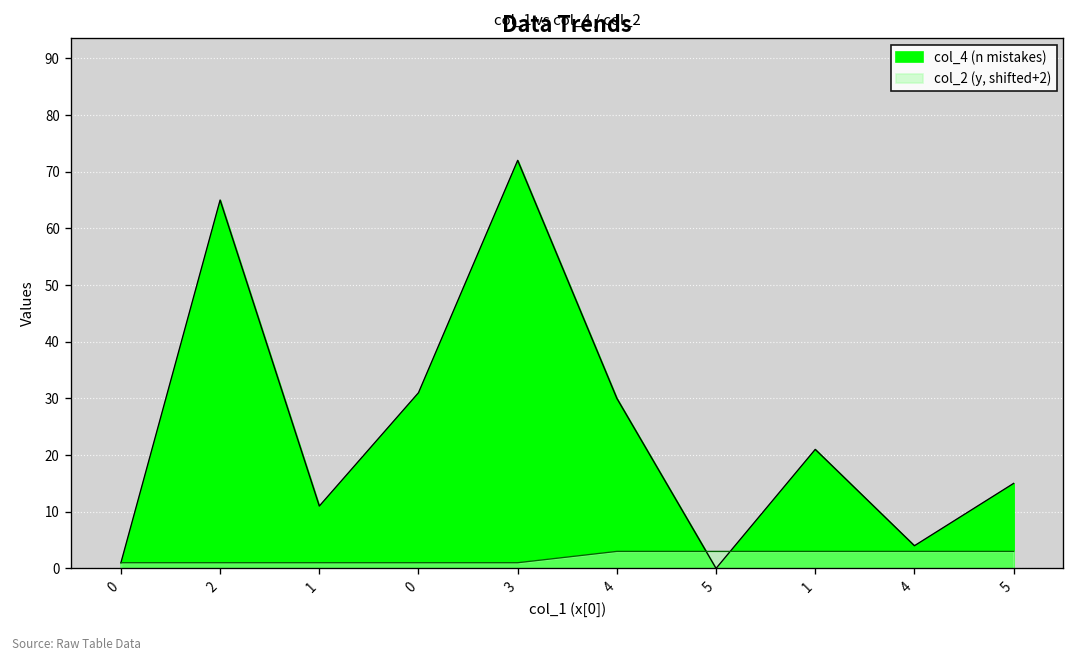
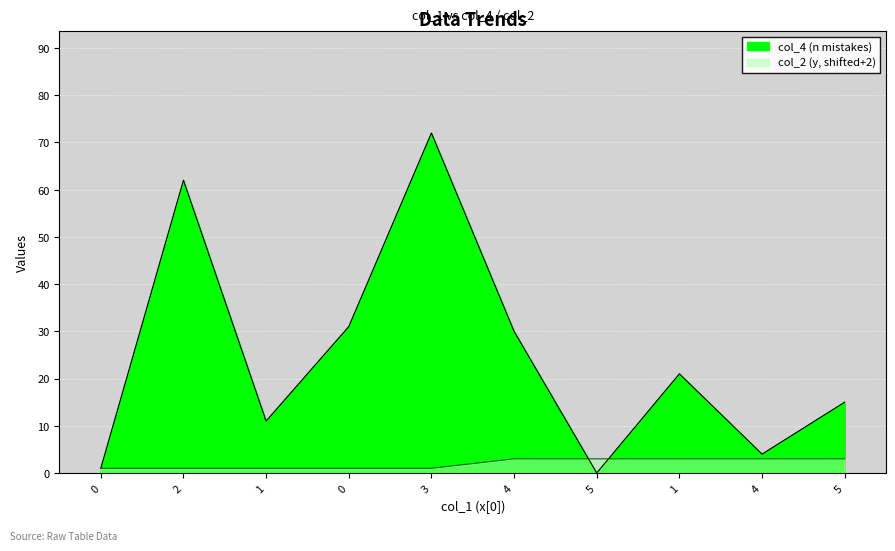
  {
    "col_4 (n mistakes)": {
-     "2": 65,
+     "2": 62,
      "3": 72
    },
    "col_2 (y, shifted+2)": {
      "2": 1,
      "3": 1
    }
  }
